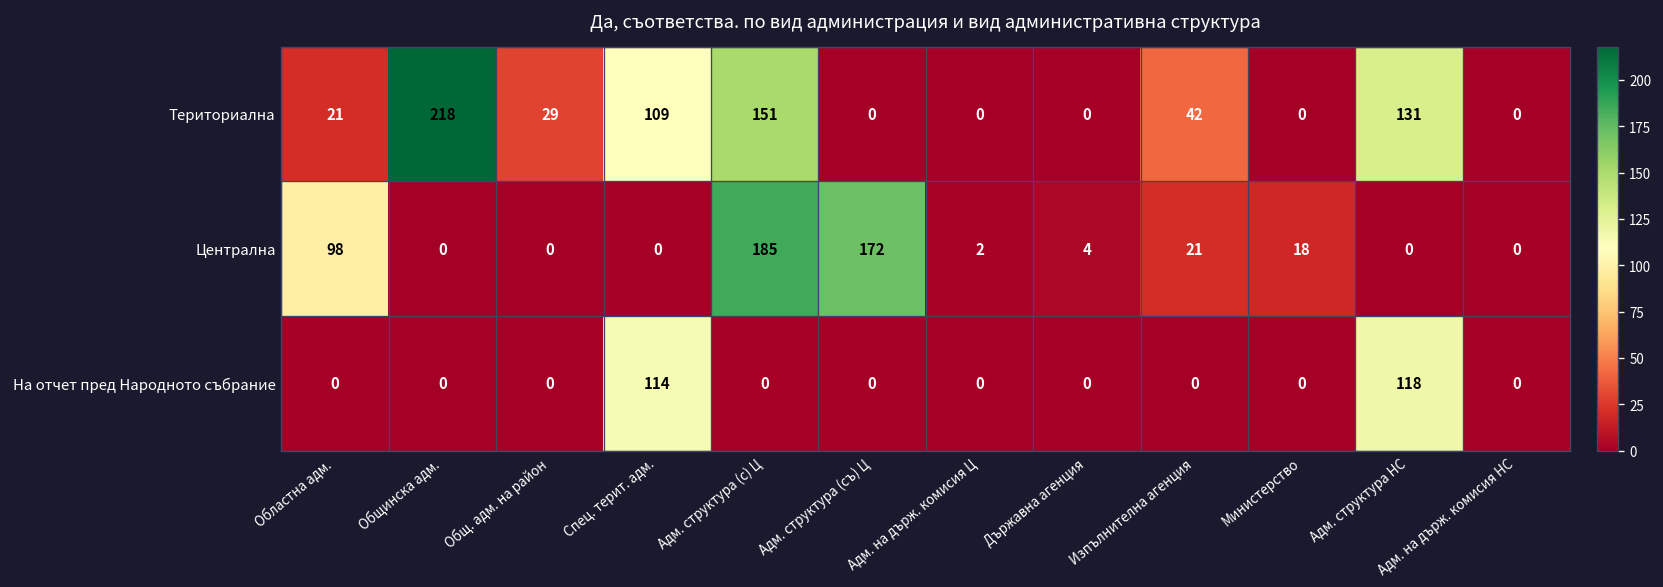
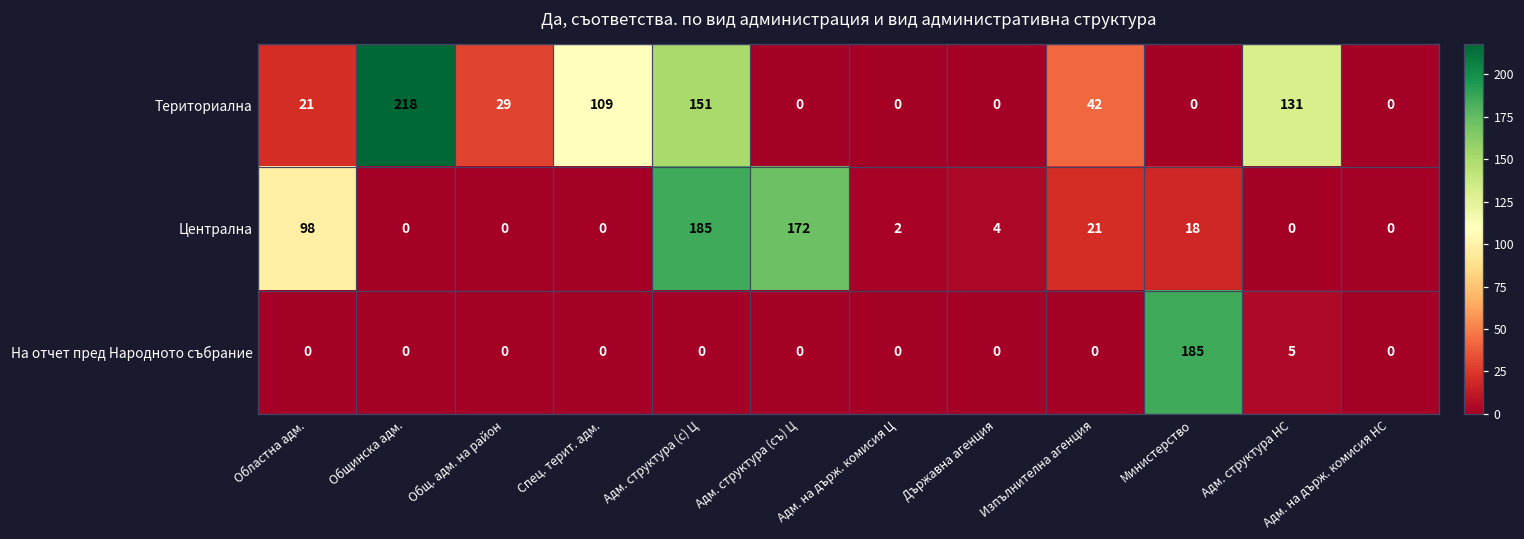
  {
    "Териториална": {
      "Областна адм.": 21,
      "Общинска адм.": 218,
      "Общ. адм. на район": 29,
      "Спец. терит. адм.": 109,
      "Адм. структура (с) Ц": 151,
      "Адм. структура (съ) Ц": 0,
      "Адм. на държ. комисия Ц": 0,
      "Държавна агенция": 0,
      "Изпълнителна агенция": 42,
      "Министерство": 0,
      "Адм. структура НС": 131,
      "Адм. на държ. комисия НС": 0
    },
    "Централна": {
      "Областна адм.": 98,
      "Общинска адм.": 0,
      "Общ. адм. на район": 0,
      "Спец. терит. адм.": 0,
      "Адм. структура (с) Ц": 185,
      "Адм. структура (съ) Ц": 172,
      "Адм. на държ. комисия Ц": 2,
      "Държавна агенция": 4,
      "Изпълнителна агенция": 21,
      "Министерство": 18,
      "Адм. структура НС": 0,
      "Адм. на държ. комисия НС": 0
    },
    "На отчет пред Народното събрание": {
      "Областна адм.": 0,
      "Общинска адм.": 0,
      "Общ. адм. на район": 0,
-     "Спец. терит. адм.": 114,
+     "Спец. терит. адм.": 0,
      "Адм. структура (с) Ц": 0,
      "Адм. структура (съ) Ц": 0,
      "Адм. на държ. комисия Ц": 0,
      "Държавна агенция": 0,
      "Изпълнителна агенция": 0,
-     "Министерство": 0,
-     "Адм. структура НС": 118,
+     "Министерство": 185,
+     "Адм. структура НС": 5,
      "Адм. на държ. комисия НС": 0
    }
  }
